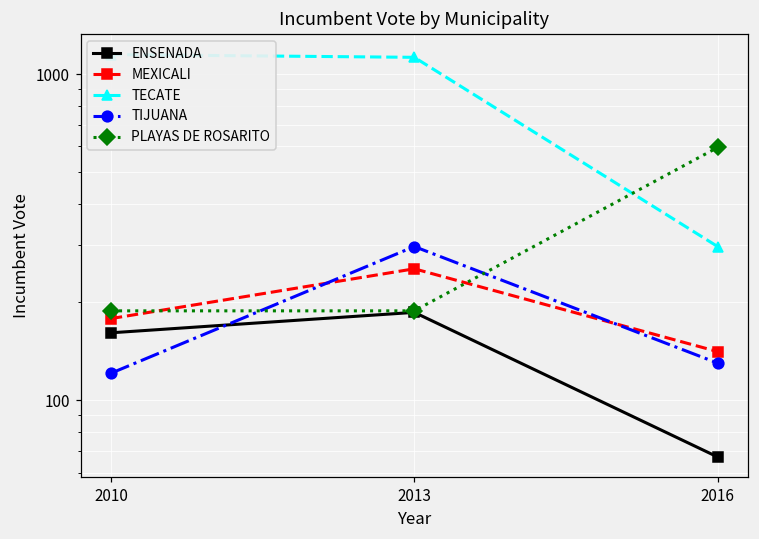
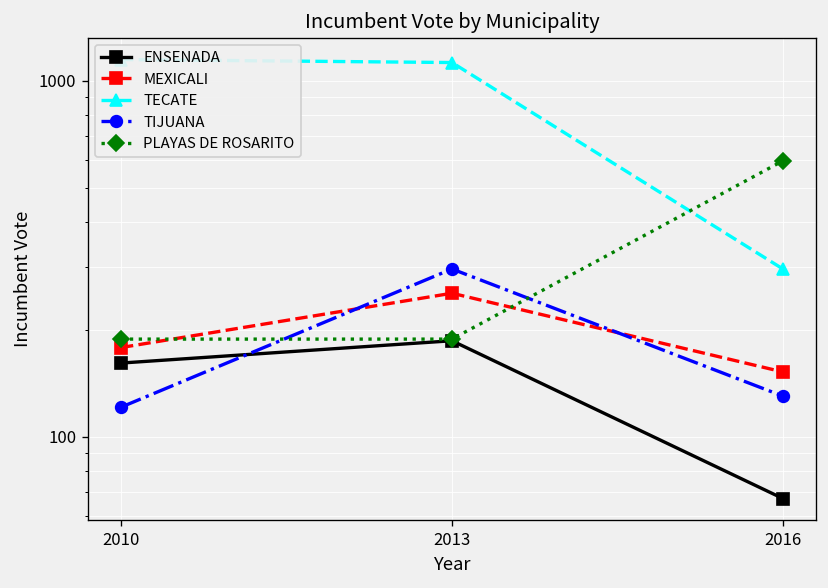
  {
    "ENSENADA": {
      "2010": 160,
      "2016": 67
    },
    "MEXICALI": {
      "2010": 180,
      "2013": 250,
-     "2016": 140
+     "2016": 150
    },
    "TECATE": {
      "2013": 1130,
      "2016": 300
    },
    "TIJUANA": {
      "2010": 121,
      "2013": 300,
      "2016": 130
    },
    "PLAYAS DE ROSARITO": {
      "2010": 190,
      "2016": 600
    }
  }
